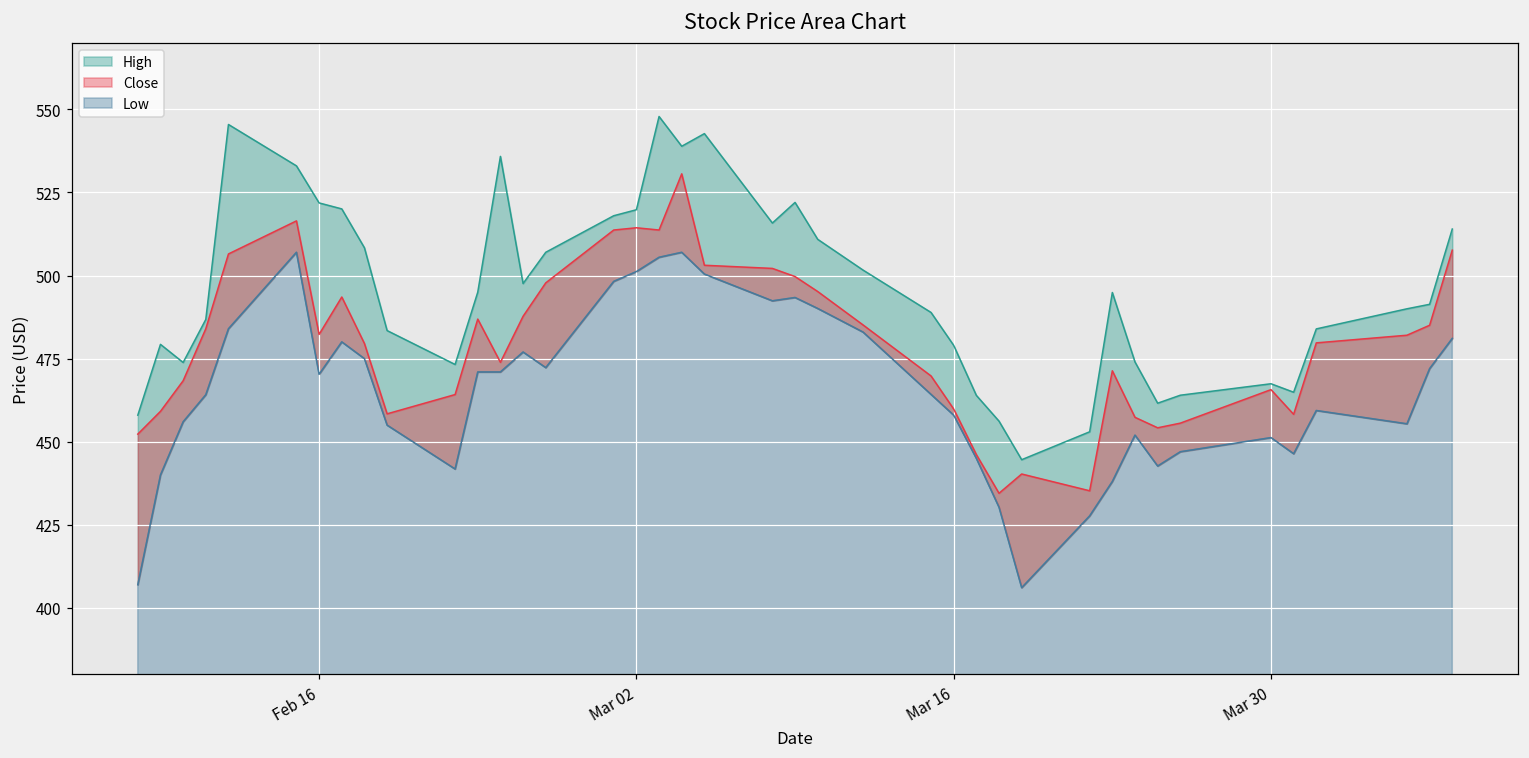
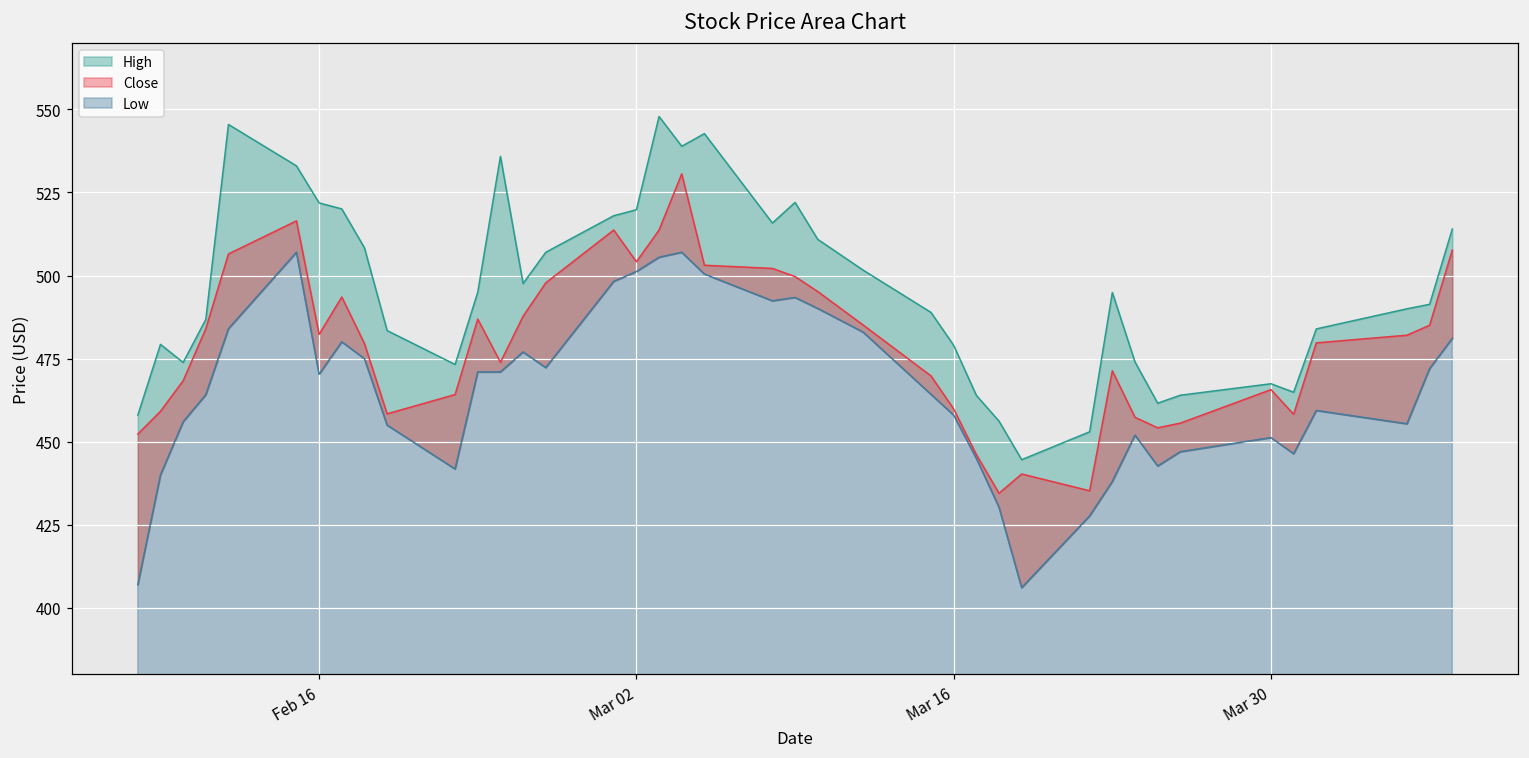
  {
    "Close": {
      "Feb 16": 482,
-     "Mar 02": 514,
+     "Mar 02": 504,
      "Mar 16": 460,
      "Mar 30": 466
    }
  }
